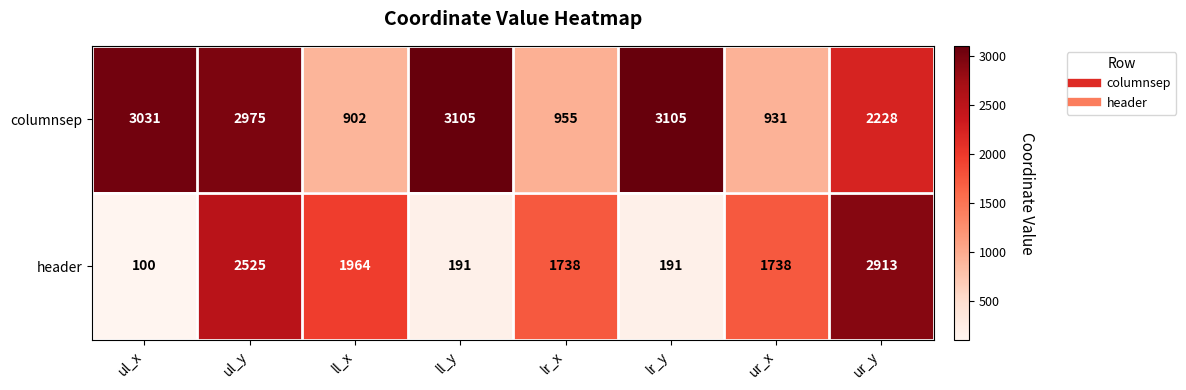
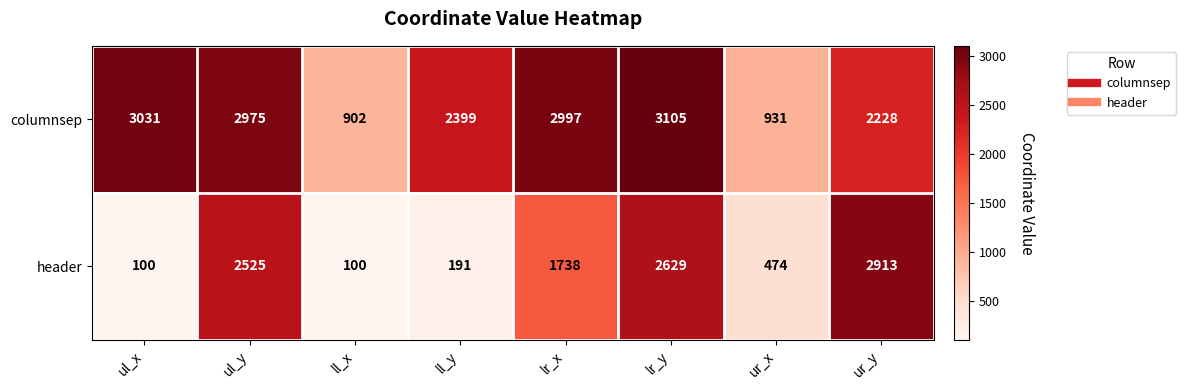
  {
    "columnsep": {
      "ul_x": 3031,
      "ul_y": 2975,
      "ll_x": 902,
-     "ll_y": 3105,
-     "lr_x": 955,
+     "ll_y": 2399,
+     "lr_x": 2997,
      "lr_y": 3105,
      "ur_x": 931,
      "ur_y": 2228
    },
    "header": {
      "ul_x": 100,
      "ul_y": 2525,
-     "ll_x": 1964,
+     "ll_x": 100,
      "ll_y": 191,
      "lr_x": 1738,
-     "lr_y": 191,
-     "ur_x": 1738,
+     "lr_y": 2629,
+     "ur_x": 474,
      "ur_y": 2913
    }
  }
